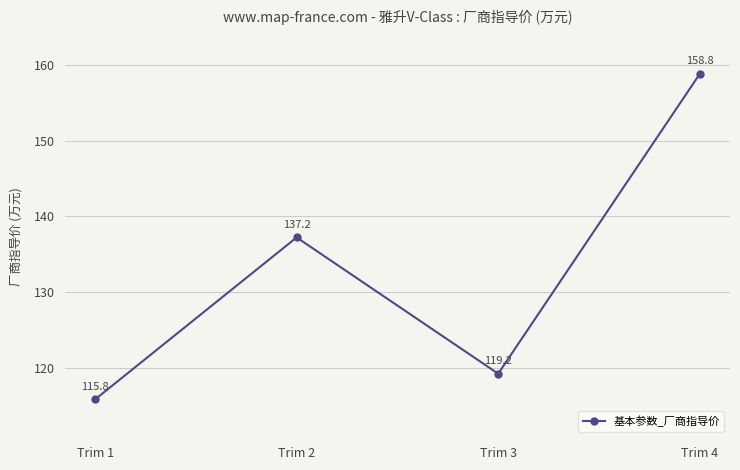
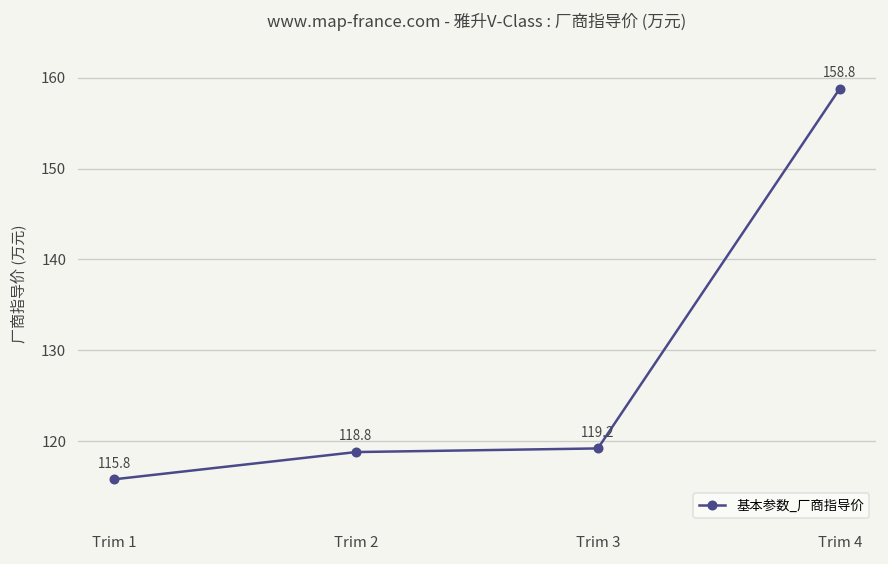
  {
    "Trim 1": 115.8,
-   "Trim 2": 137.2,
+   "Trim 2": 118.8,
    "Trim 3": 119.2,
    "Trim 4": 158.8
  }
